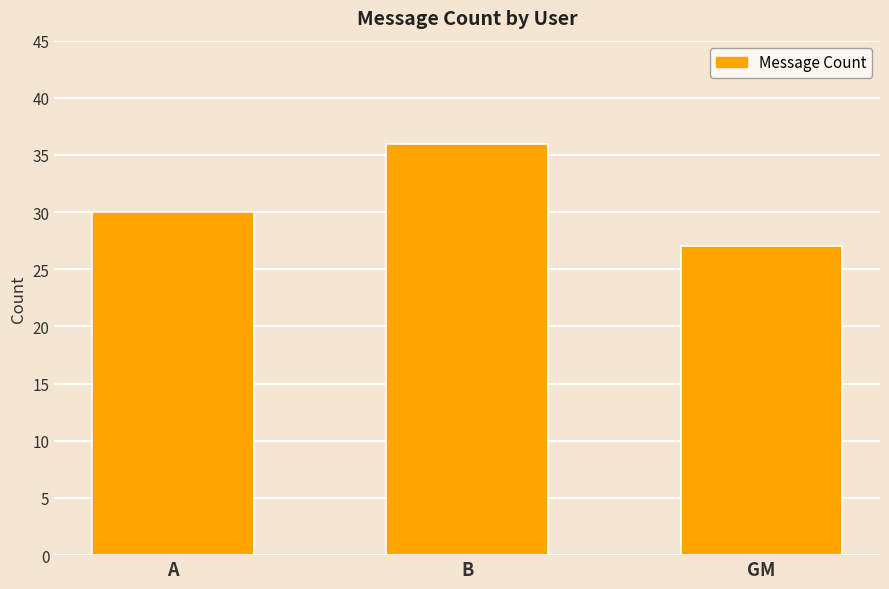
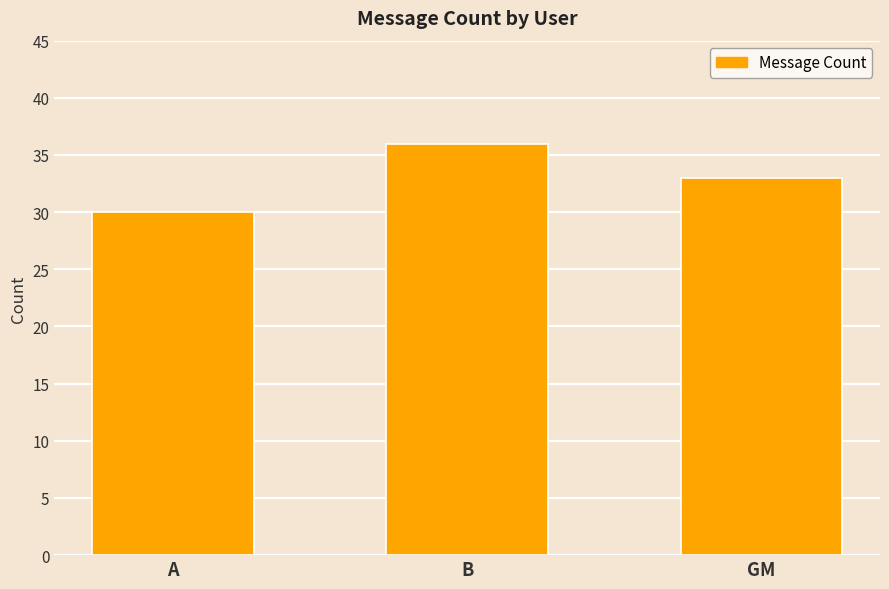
  {
    "A": 30,
    "B": 36,
-   "GM": 27
+   "GM": 33
  }
